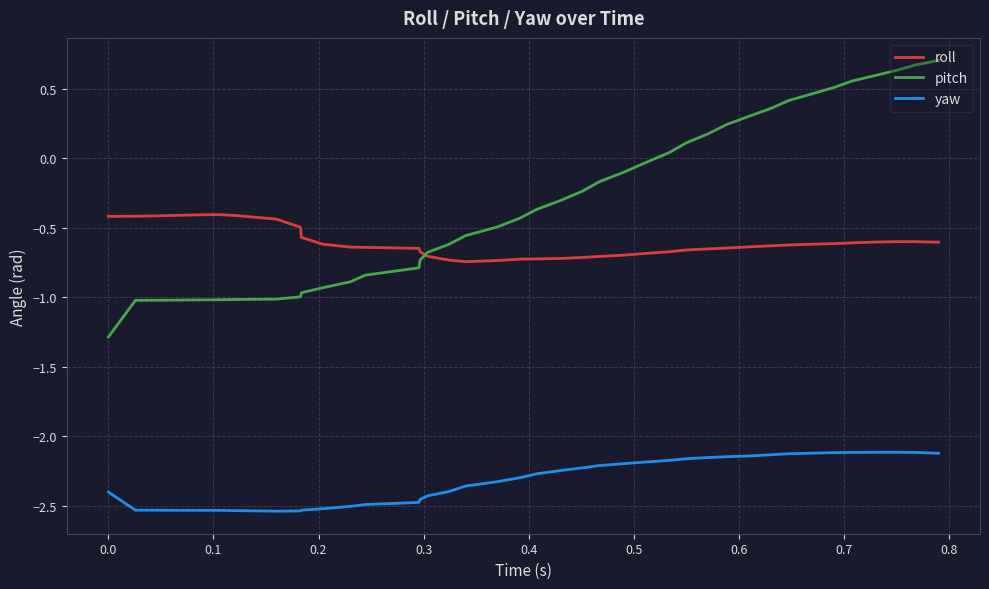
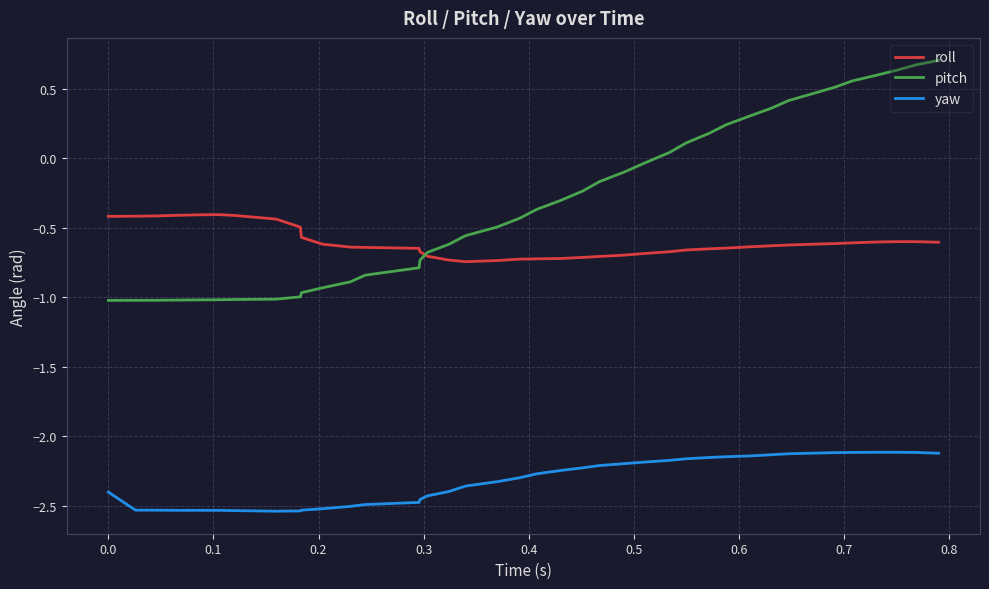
  {
    "roll": {
      "0.0": -0.42
    },
    "pitch": {
-     "0.0": -1.29
+     "0.0": -1.02
    },
    "yaw": {
      "0.0": -2.40
    }
  }
